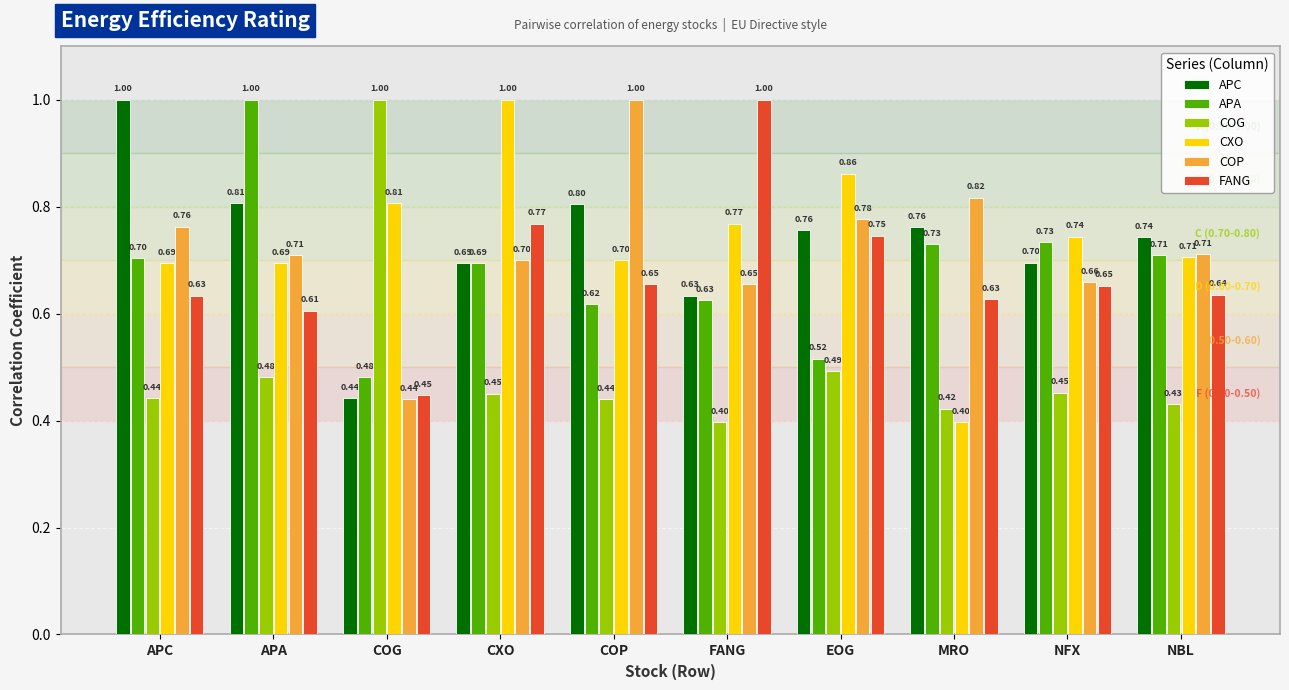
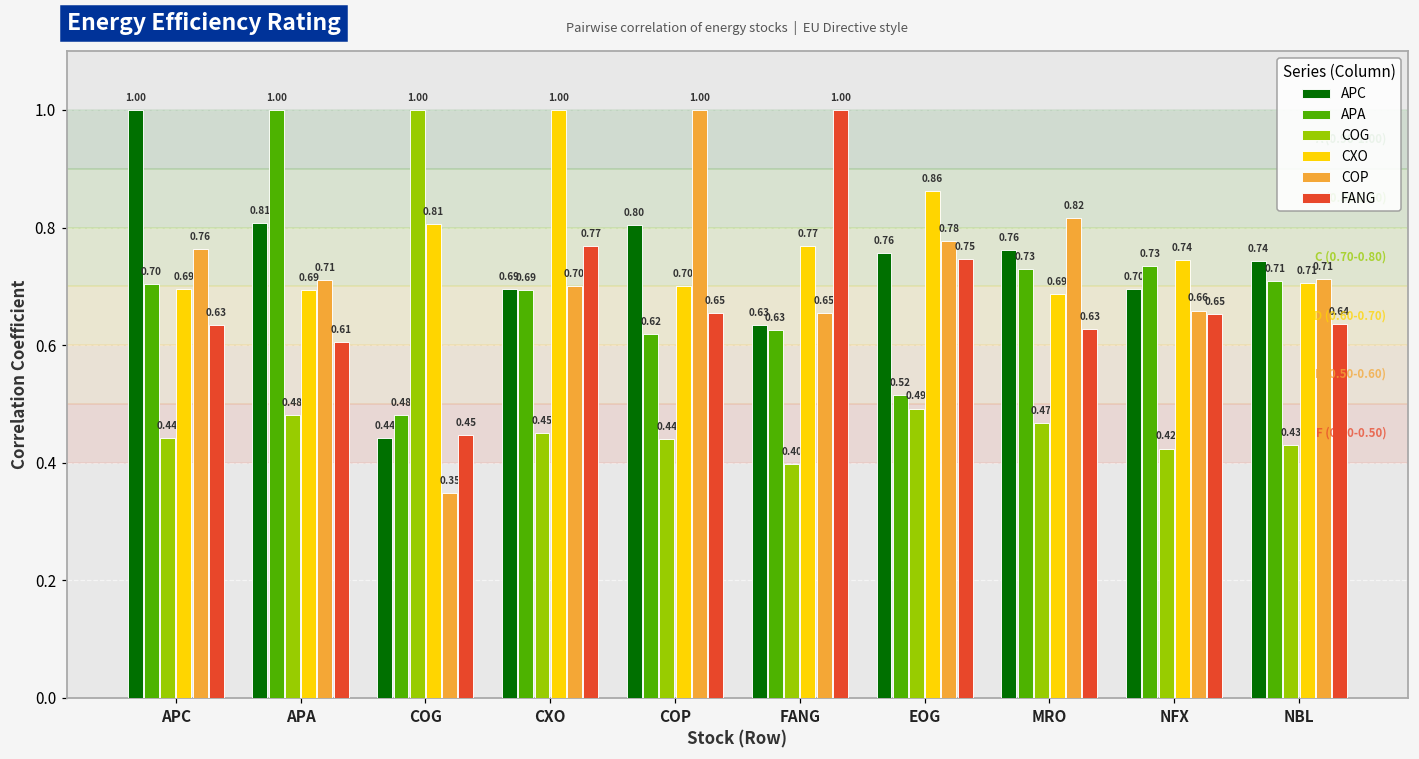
  {
    "APC": {
      "APC": 1.00,
      "APA": 0.81,
      "COG": 0.44,
      "COP": 0.80,
      "FANG": 0.63,
      "EOG": 0.76,
      "MRO": 0.76,
      "NFX": 0.70,
      "NBL": 0.74
    },
    "APA": {
      "APC": 0.70,
      "APA": 1.00,
      "COG": 0.48,
      "COP": 0.62,
      "EOG": 0.52,
      "MRO": 0.73,
      "NFX": 0.73,
      "NBL": 0.71
    },
    "COG": {
      "APC": 0.44,
      "APA": 0.48,
      "COG": 1.00,
      "CXO": 0.45,
      "COP": 0.44,
      "FANG": 0.40,
      "EOG": 0.49,
-     "MRO": 0.42,
-     "NFX": 0.45,
+     "MRO": 0.47,
+     "NFX": 0.42,
      "NBL": 0.43
    },
    "CXO": {
      "APC": 0.69,
      "APA": 0.69,
      "COG": 0.81,
      "CXO": 1.00,
      "COP": 0.70,
      "FANG": 0.77,
      "EOG": 0.86,
-     "MRO": 0.40,
+     "MRO": 0.69,
      "NFX": 0.74,
      "NBL": 0.71
    },
    "COP": {
      "APC": 0.76,
      "APA": 0.71,
-     "COG": 0.44,
+     "COG": 0.35,
      "CXO": 0.70,
      "COP": 1.00,
      "FANG": 0.65,
      "EOG": 0.78,
      "MRO": 0.82,
      "NFX": 0.66,
      "NBL": 0.71
    },
    "FANG": {
      "APC": 0.63,
      "APA": 0.61,
      "COG": 0.45,
      "CXO": 0.77,
      "COP": 0.65,
      "FANG": 1.00,
      "EOG": 0.75,
      "MRO": 0.63,
      "NFX": 0.65
    }
  }
